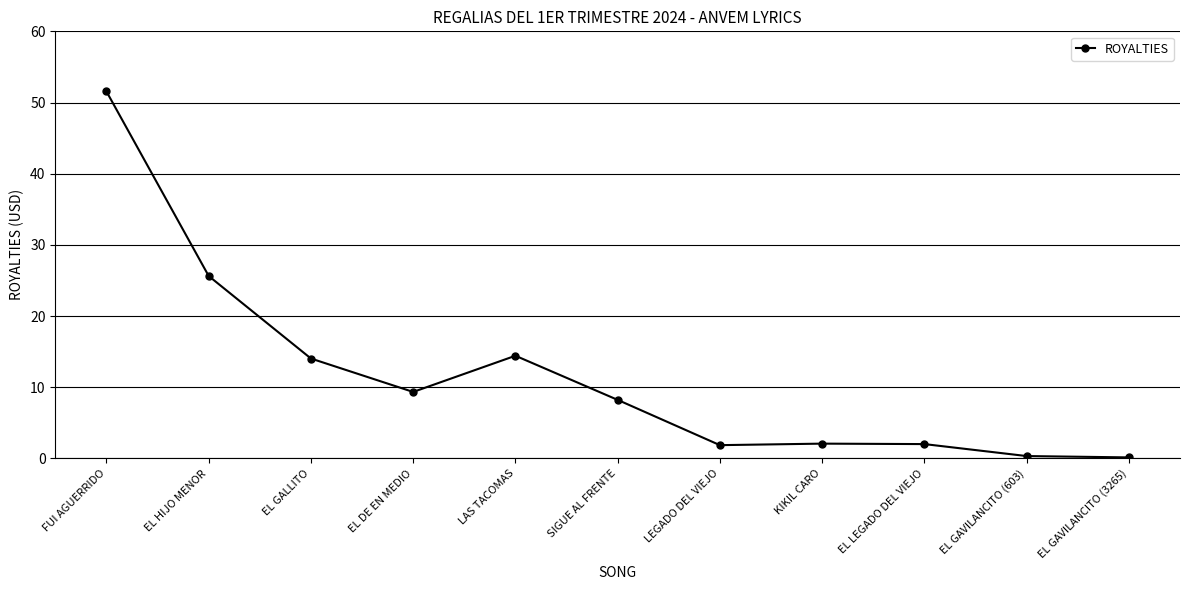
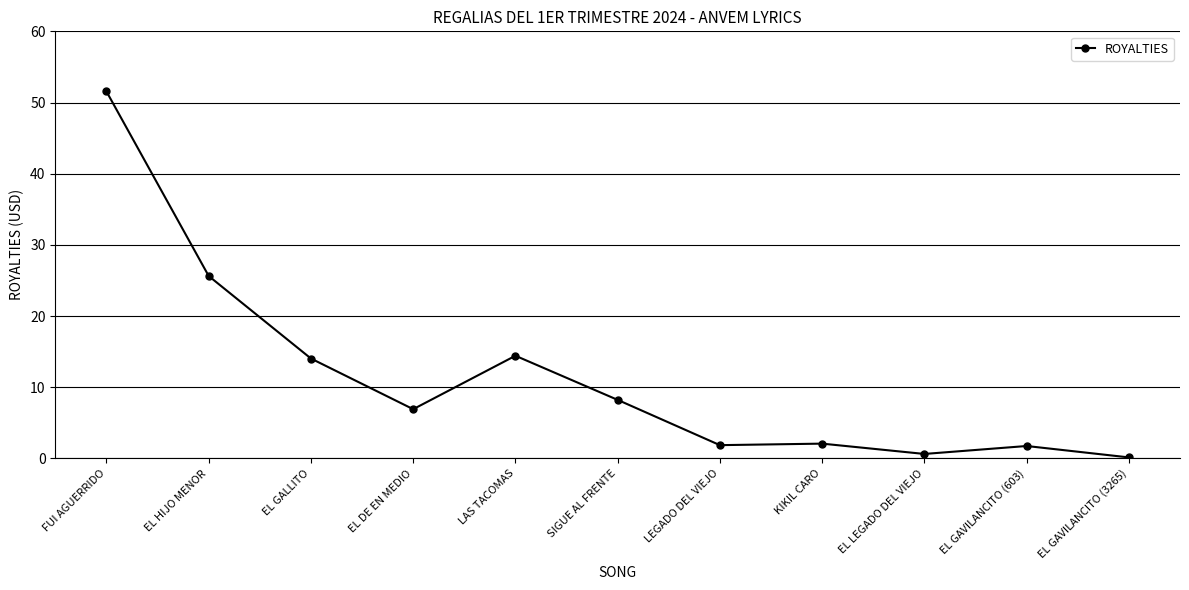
  {
    "FUI AGUERRIDO": 52,
    "EL HIJO MENOR": 26,
    "EL GALLITO": 14,
-   "EL DE EN MEDIO": 9,
+   "EL DE EN MEDIO": 7,
    "LAS TACOMAS": 14,
    "SIGUE AL FRENTE": 8,
    "LEGADO DEL VIEJO": 2,
    "KIKIL CARO": 2,
-   "EL LEGADO DEL VIEJO": 2,
-   "EL GAVILANCITO (603)": 0,
+   "EL LEGADO DEL VIEJO": 1,
+   "EL GAVILANCITO (603)": 2,
    "EL GAVILANCITO (3265)": 0
  }
